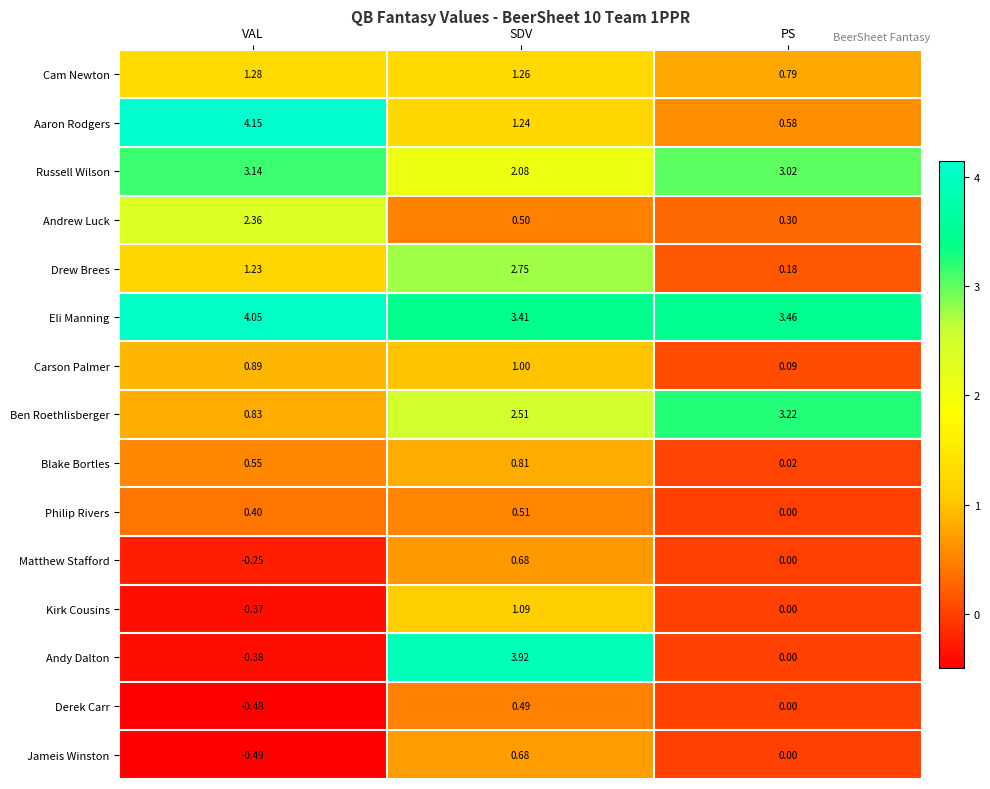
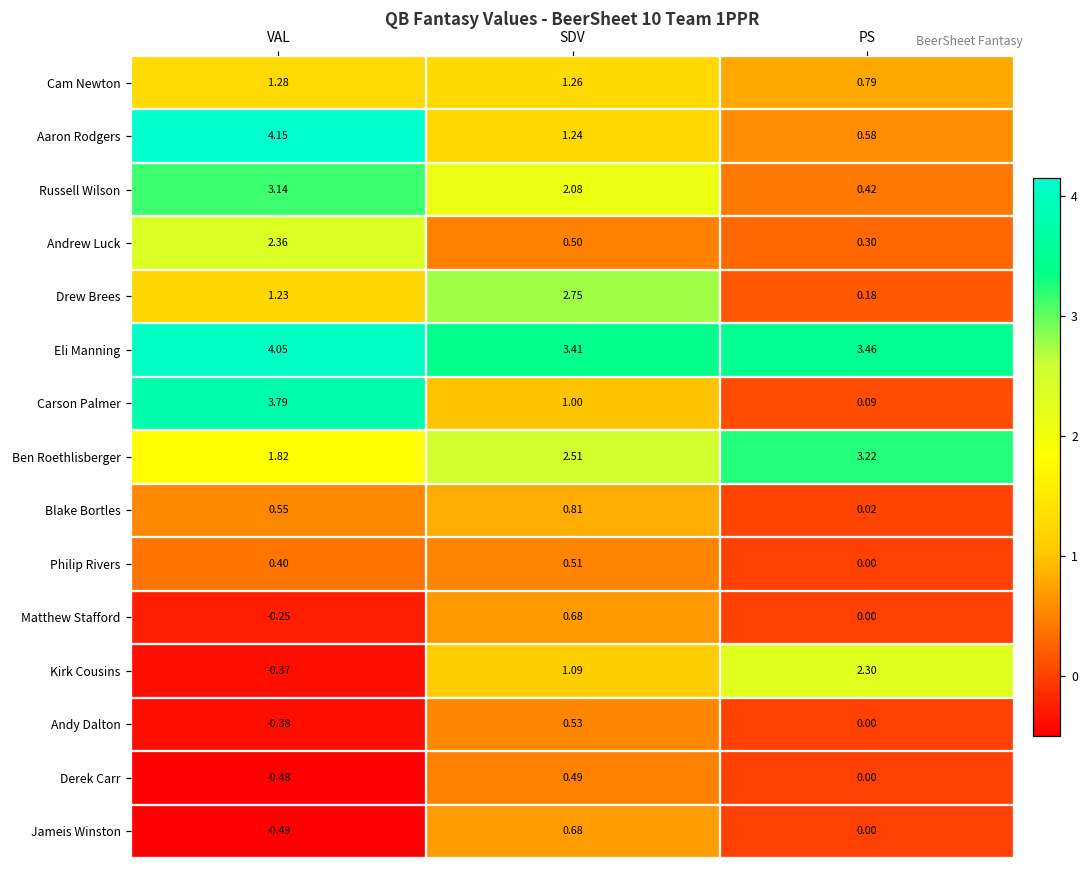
  {
    "Cam Newton": {
      "VAL": 1.28,
      "SDV": 1.26,
      "PS": 0.79
    },
    "Aaron Rodgers": {
      "VAL": 4.15,
      "SDV": 1.24,
      "PS": 0.58
    },
    "Russell Wilson": {
      "VAL": 3.14,
      "SDV": 2.08,
-     "PS": 3.02
+     "PS": 0.42
    },
    "Andrew Luck": {
      "VAL": 2.36,
      "SDV": 0.50,
      "PS": 0.30
    },
    "Drew Brees": {
      "VAL": 1.23,
      "SDV": 2.75,
      "PS": 0.18
    },
    "Eli Manning": {
      "VAL": 4.05,
      "SDV": 3.41,
      "PS": 3.46
    },
    "Carson Palmer": {
-     "VAL": 0.89,
+     "VAL": 3.79,
      "SDV": 1.00,
      "PS": 0.09
    },
    "Ben Roethlisberger": {
-     "VAL": 0.83,
+     "VAL": 1.82,
      "SDV": 2.51,
      "PS": 3.22
    },
    "Blake Bortles": {
      "VAL": 0.55,
      "SDV": 0.81,
      "PS": 0.02
    },
    "Philip Rivers": {
      "VAL": 0.40,
      "SDV": 0.51,
      "PS": 0.00
    },
    "Matthew Stafford": {
      "VAL": -0.25,
      "SDV": 0.68,
      "PS": 0.00
    },
    "Kirk Cousins": {
      "VAL": -0.37,
      "SDV": 1.09,
-     "PS": 0.00
+     "PS": 2.30
    },
    "Andy Dalton": {
      "VAL": -0.38,
-     "SDV": 3.92,
+     "SDV": 0.53,
      "PS": 0.00
    },
    "Derek Carr": {
      "VAL": -0.48,
      "SDV": 0.49,
      "PS": 0.00
    },
    "Jameis Winston": {
      "VAL": -0.49,
      "SDV": 0.68,
      "PS": 0.00
    }
  }
